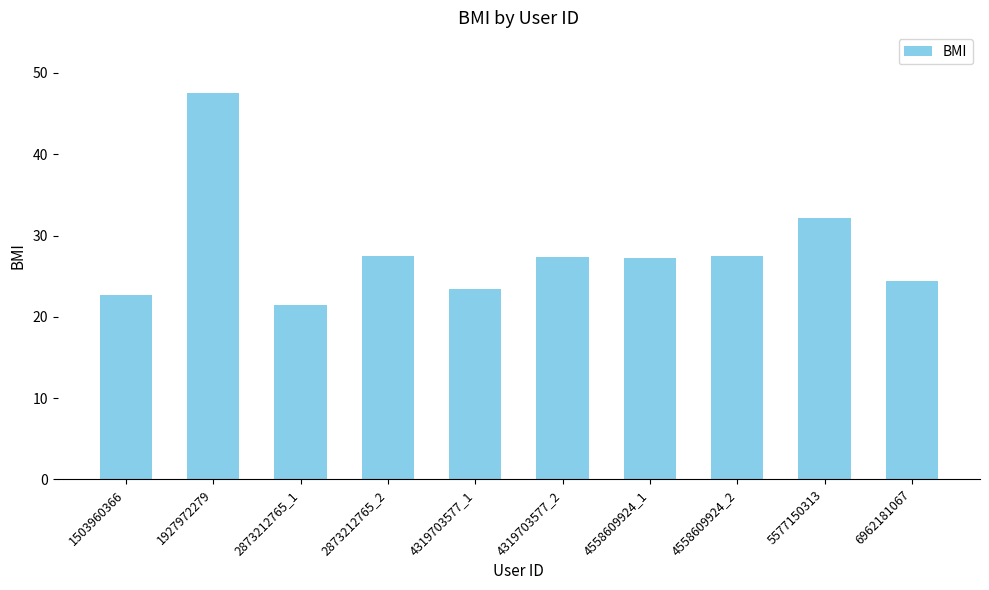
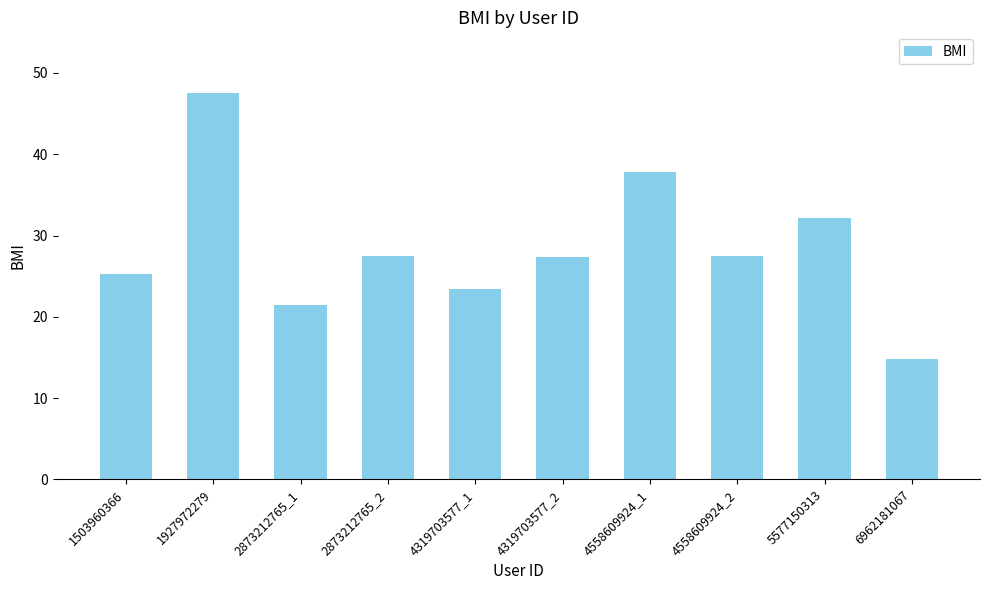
  {
-   "1503960366": 23,
+   "1503960366": 25,
    "1927972279": 48,
    "2873212765_1": 21,
    "2873212765_2": 27,
    "4319703577_1": 23,
    "4319703577_2": 27,
-   "4558609924_1": 27,
+   "4558609924_1": 38,
    "4558609924_2": 27,
    "5577150313": 32,
-   "6962181067": 24
+   "6962181067": 15
  }
